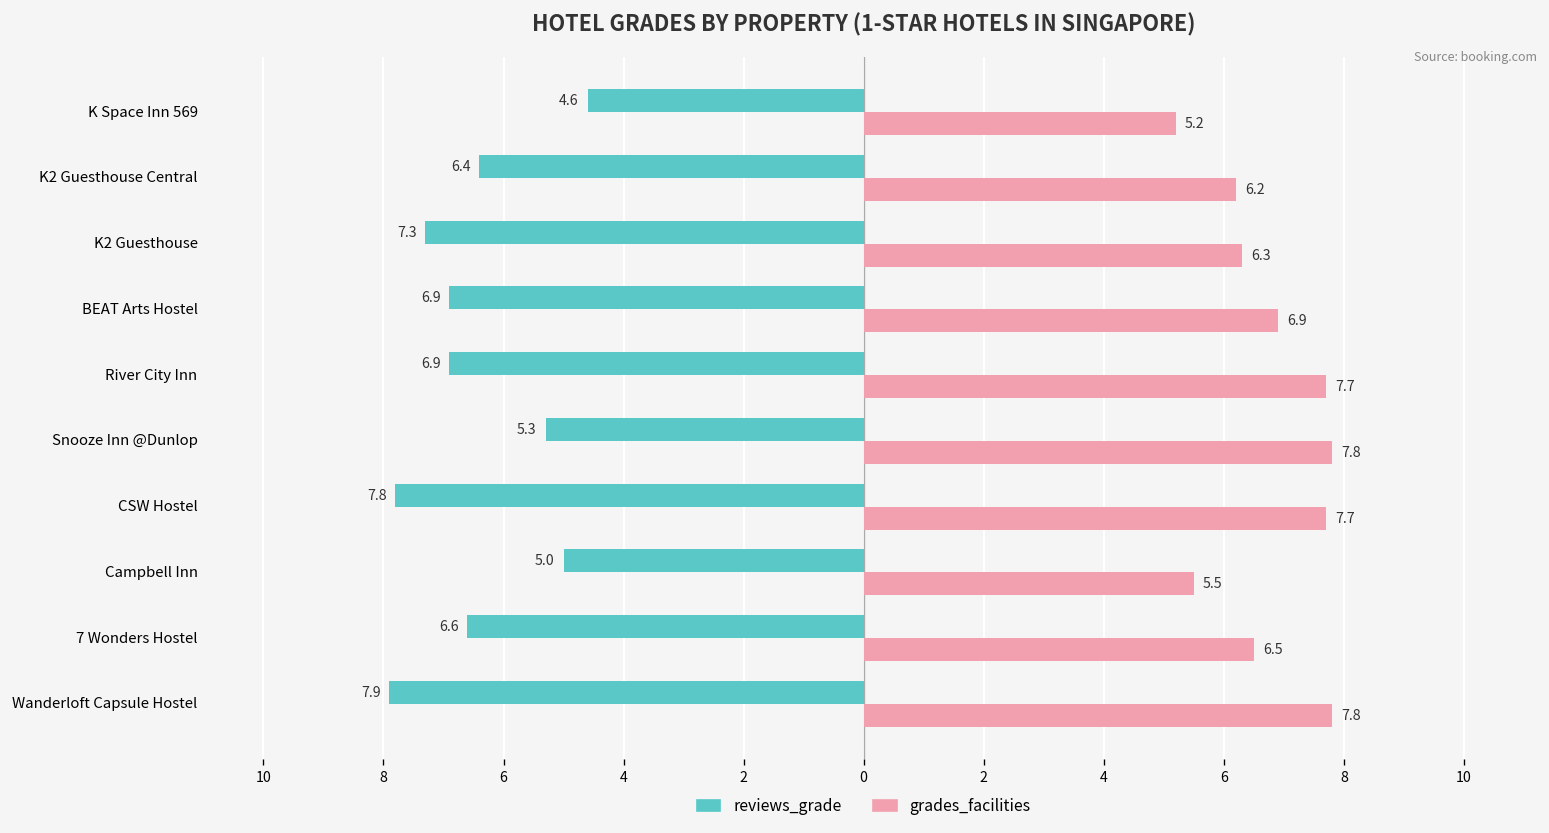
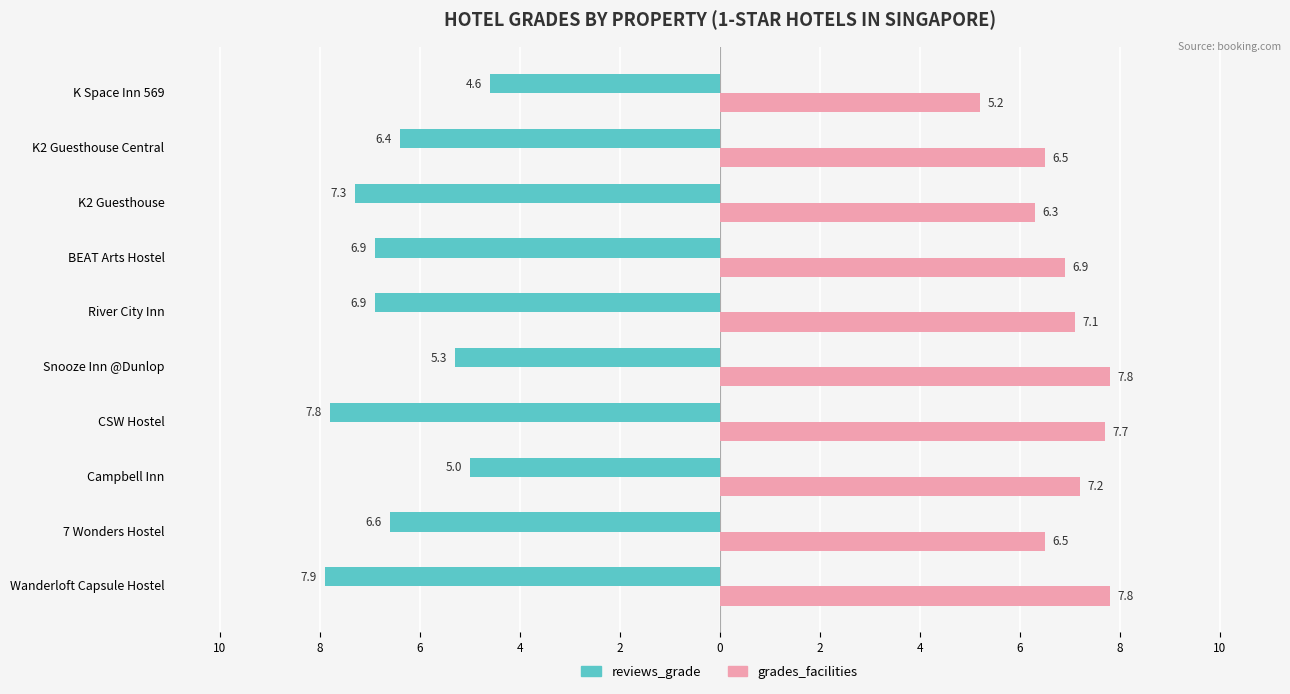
  {
    "grades_facilities": {
      "K Space Inn 569": 5.2,
-     "K2 Guesthouse Central": 6.2,
+     "K2 Guesthouse Central": 6.5,
      "K2 Guesthouse": 6.3,
      "BEAT Arts Hostel": 6.9,
-     "River City Inn": 7.7,
+     "River City Inn": 7.1,
      "Snooze Inn @Dunlop": 7.8,
      "CSW Hostel": 7.7,
-     "Campbell Inn": 5.5,
+     "Campbell Inn": 7.2,
      "7 Wonders Hostel": 6.5,
      "Wanderloft Capsule Hostel": 7.8
    }
  }
